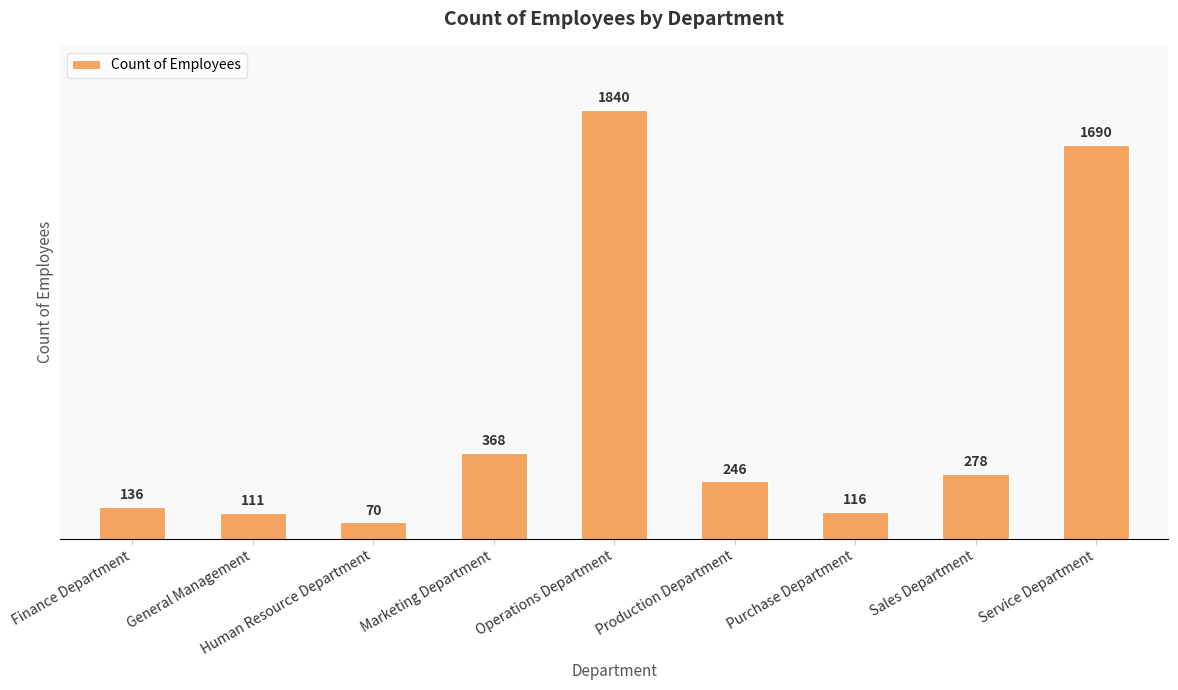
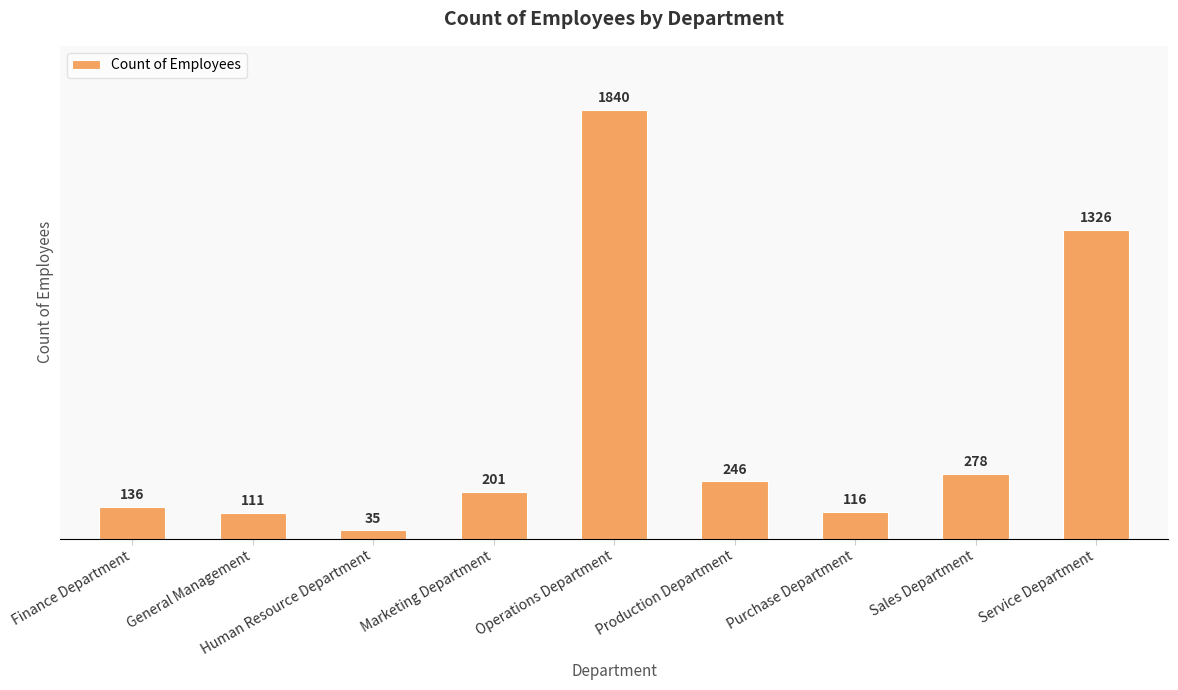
  {
    "Finance Department": 136,
    "General Management": 111,
-   "Human Resource Department": 70,
-   "Marketing Department": 368,
+   "Human Resource Department": 35,
+   "Marketing Department": 201,
    "Operations Department": 1840,
    "Production Department": 246,
    "Purchase Department": 116,
    "Sales Department": 278,
-   "Service Department": 1690
+   "Service Department": 1326
  }
